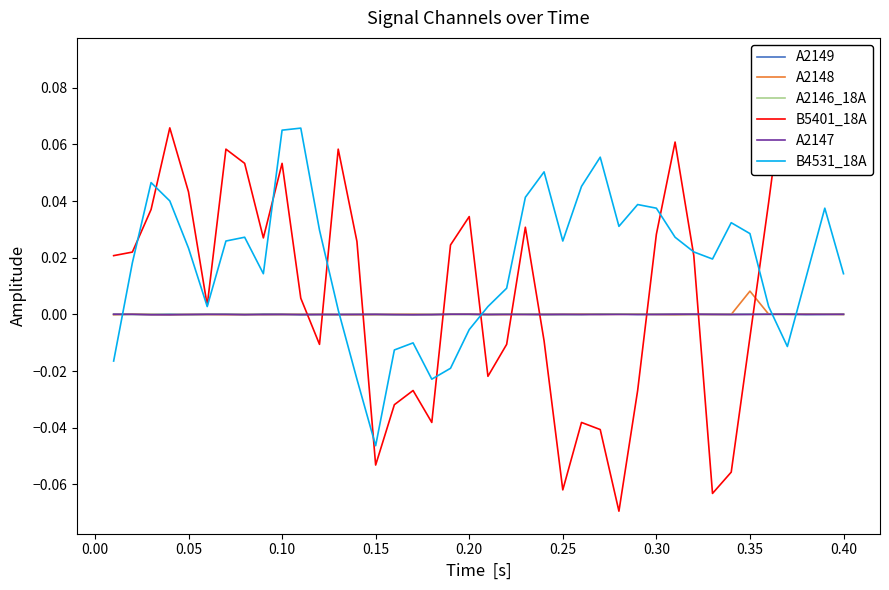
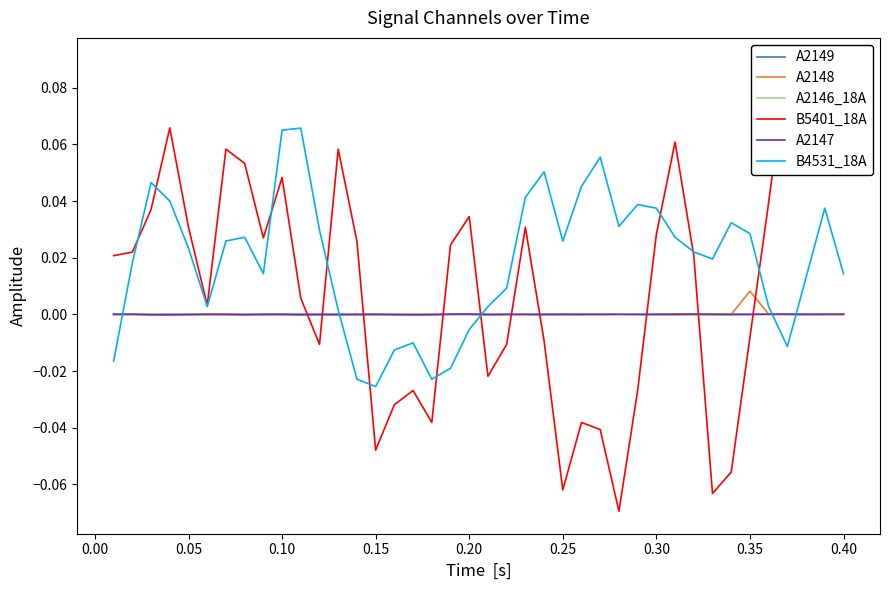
  {
    "A2148": {
      "0.35": 0.008
    },
    "B5401_18A": {
-     "0.05": 0.043,
-     "0.10": 0.053,
-     "0.15": -0.053,
+     "0.05": 0.031,
+     "0.10": 0.048,
+     "0.15": -0.048,
      "0.20": 0.035,
      "0.25": -0.062,
      "0.30": 0.028,
      "0.35": -0.008
    },
    "B4531_18A": {
      "0.05": 0.023,
      "0.10": 0.065,
-     "0.15": -0.046,
+     "0.15": -0.026,
      "0.20": -0.005,
      "0.25": 0.026,
      "0.30": 0.037,
      "0.35": 0.029,
      "0.40": 0.014
    }
  }
